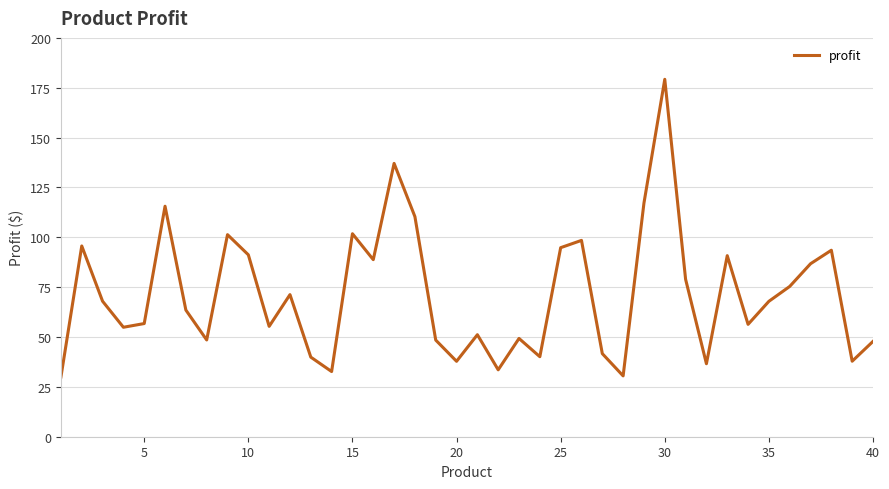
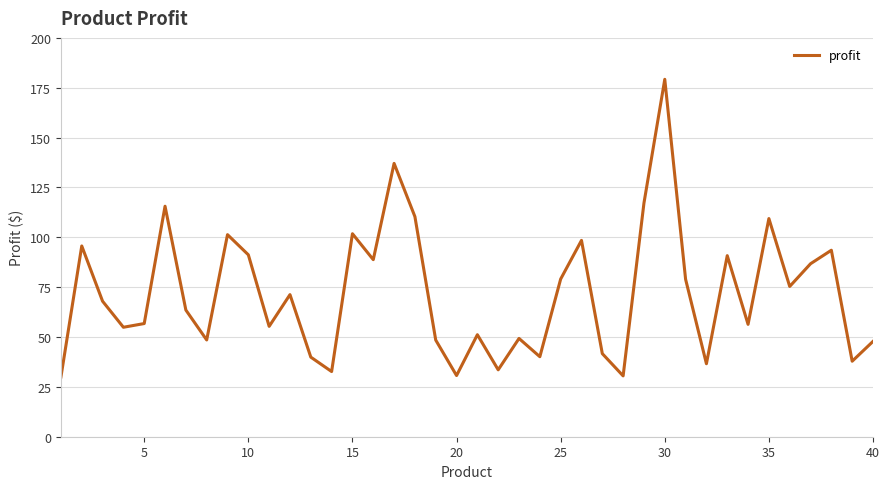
  {
    "5": 57,
    "10": 91,
    "15": 102,
-   "20": 38,
-   "25": 95,
+   "20": 31,
+   "25": 79,
    "30": 179,
-   "35": 68,
+   "35": 109,
    "40": 48
  }
